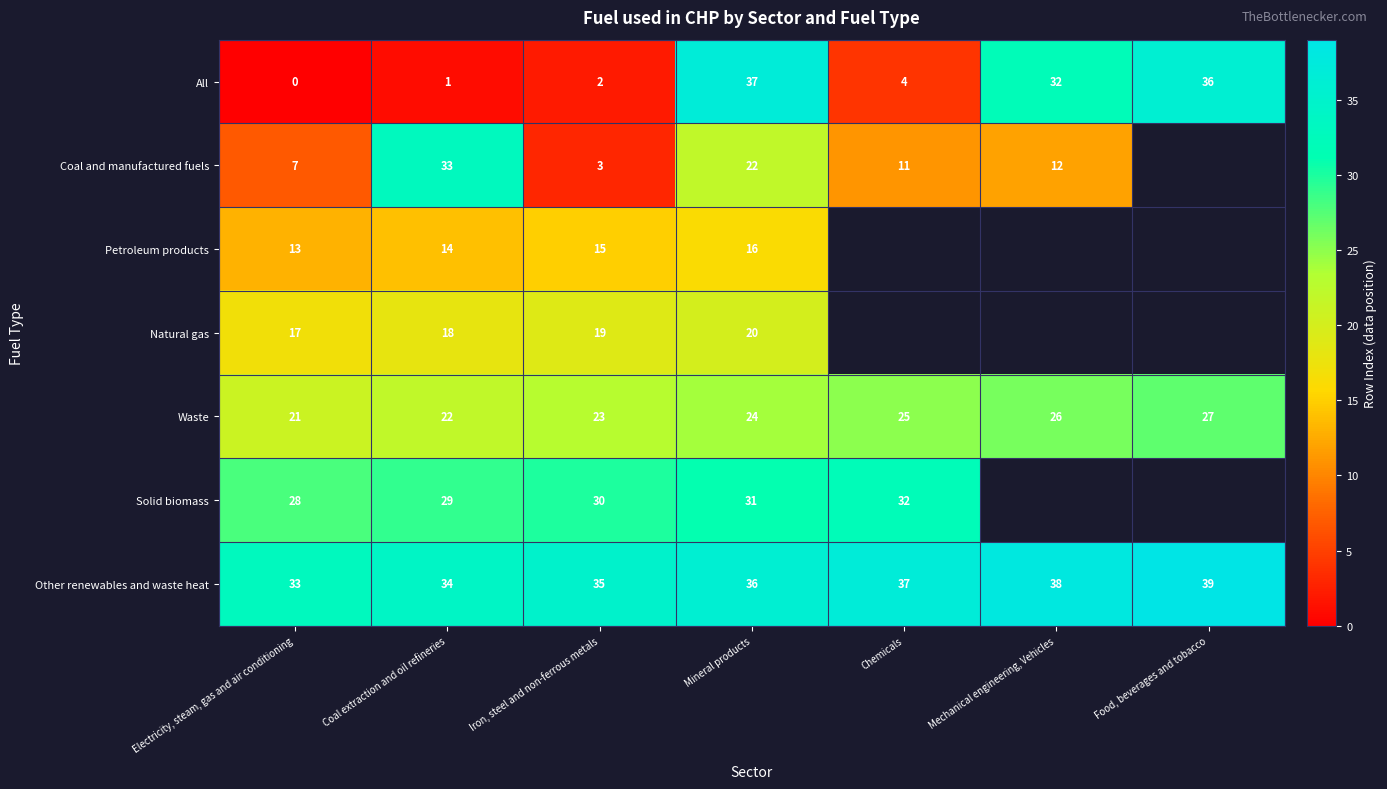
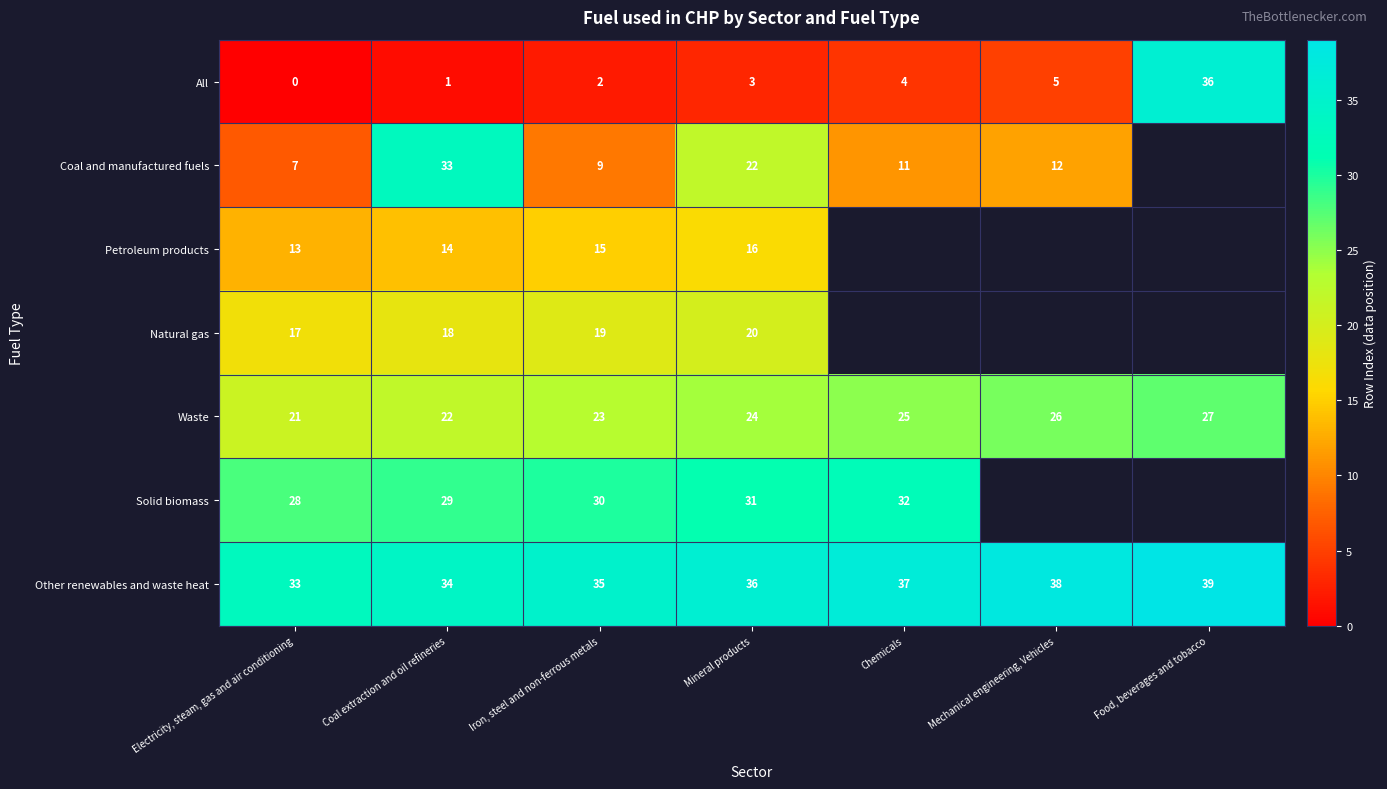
  {
    "All": {
      "Electricity, steam, gas and air conditioning": 0,
      "Coal extraction and oil refineries": 1,
      "Iron, steel and non-ferrous metals": 2,
-     "Mineral products": 37,
+     "Mineral products": 3,
      "Chemicals": 4,
-     "Mechanical engineering, Vehicles": 32,
+     "Mechanical engineering, Vehicles": 5,
      "Food, beverages and tobacco": 36
    },
    "Coal and manufactured fuels": {
      "Electricity, steam, gas and air conditioning": 7,
      "Coal extraction and oil refineries": 33,
-     "Iron, steel and non-ferrous metals": 3,
+     "Iron, steel and non-ferrous metals": 9,
      "Mineral products": 22,
      "Chemicals": 11,
      "Mechanical engineering, Vehicles": 12
    },
    "Petroleum products": {
      "Electricity, steam, gas and air conditioning": 13,
      "Coal extraction and oil refineries": 14,
      "Iron, steel and non-ferrous metals": 15,
      "Mineral products": 16
    },
    "Natural gas": {
      "Electricity, steam, gas and air conditioning": 17,
      "Coal extraction and oil refineries": 18,
      "Iron, steel and non-ferrous metals": 19,
      "Mineral products": 20
    },
    "Waste": {
      "Electricity, steam, gas and air conditioning": 21,
      "Coal extraction and oil refineries": 22,
      "Iron, steel and non-ferrous metals": 23,
      "Mineral products": 24,
      "Chemicals": 25,
      "Mechanical engineering, Vehicles": 26,
      "Food, beverages and tobacco": 27
    },
    "Solid biomass": {
      "Electricity, steam, gas and air conditioning": 28,
      "Coal extraction and oil refineries": 29,
      "Iron, steel and non-ferrous metals": 30,
      "Mineral products": 31,
      "Chemicals": 32
    },
    "Other renewables and waste heat": {
      "Electricity, steam, gas and air conditioning": 33,
      "Coal extraction and oil refineries": 34,
      "Iron, steel and non-ferrous metals": 35,
      "Mineral products": 36,
      "Chemicals": 37,
      "Mechanical engineering, Vehicles": 38,
      "Food, beverages and tobacco": 39
    }
  }
